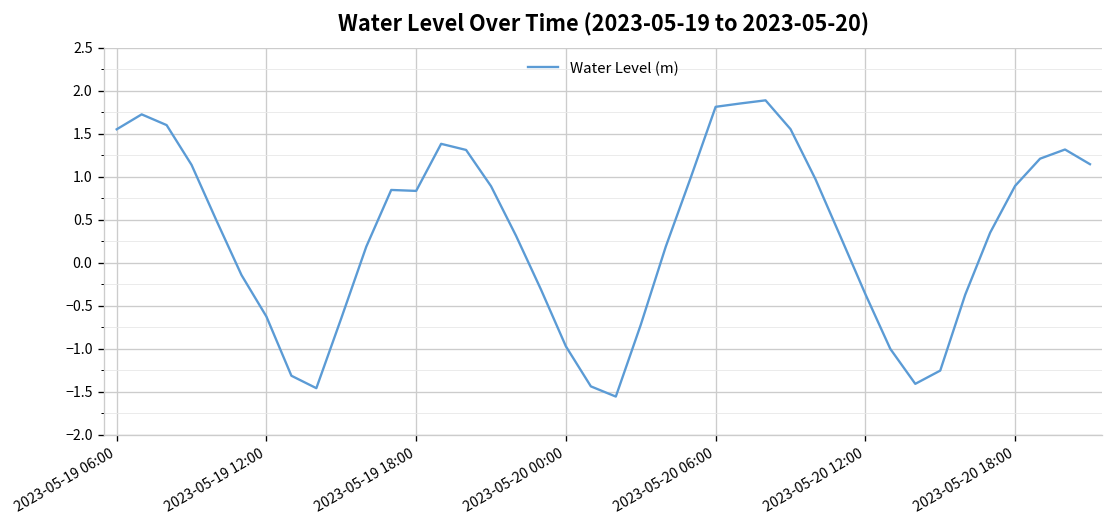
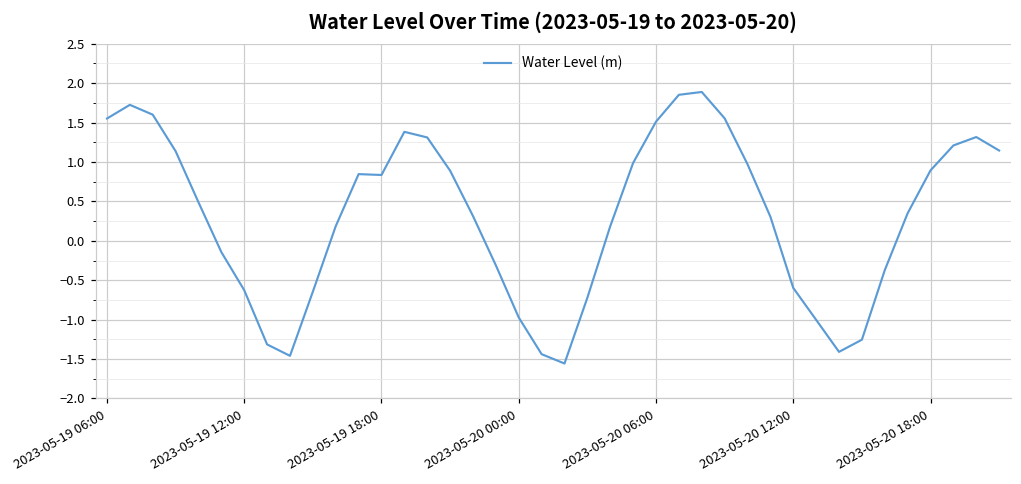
  {
    "2023-05-19 06:00": 1.6,
    "2023-05-19 12:00": -0.6,
    "2023-05-19 18:00": 0.8,
    "2023-05-20 00:00": -1.0,
-   "2023-05-20 06:00": 1.8,
-   "2023-05-20 12:00": -0.4,
+   "2023-05-20 06:00": 1.5,
+   "2023-05-20 12:00": -0.6,
    "2023-05-20 18:00": 0.9
  }
